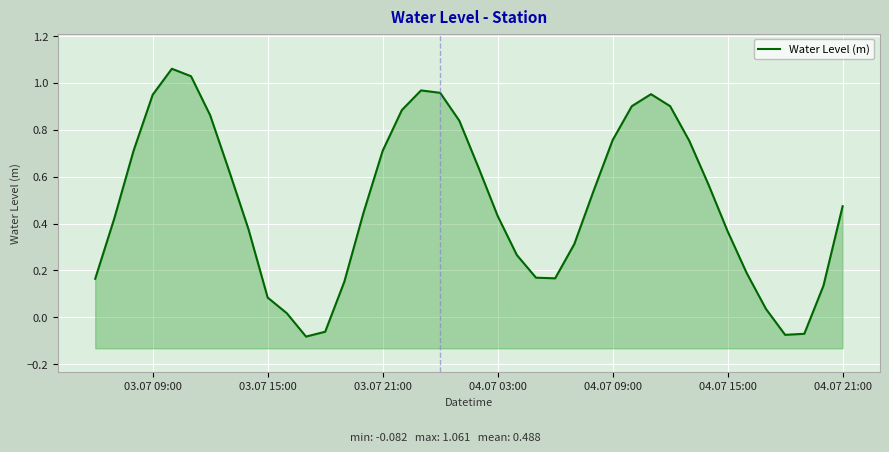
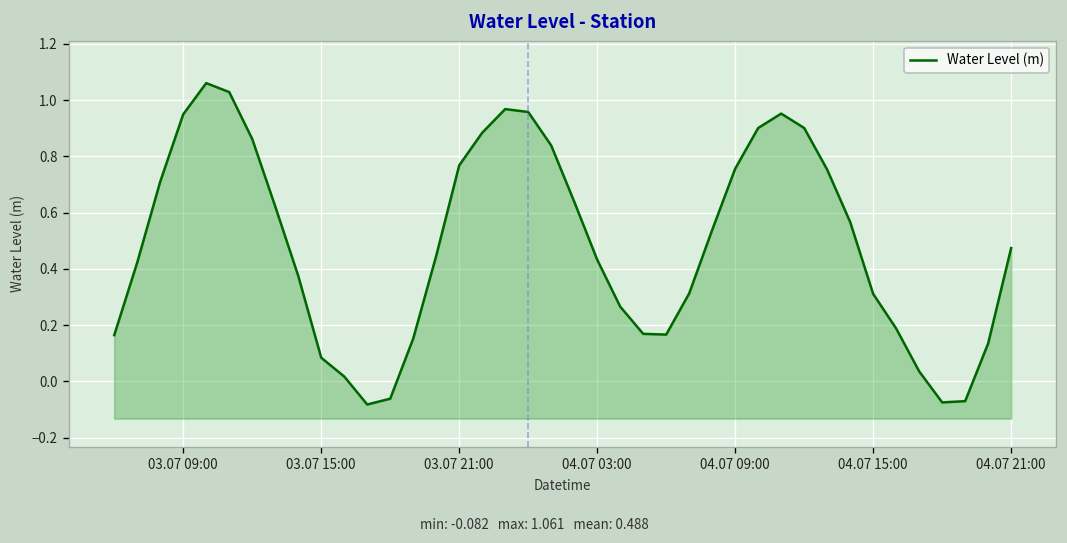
  {
    "03.07 09:00": 0.95,
    "03.07 15:00": 0.08,
-   "03.07 21:00": 0.71,
+   "03.07 21:00": 0.77,
    "04.07 03:00": 0.43,
    "04.07 09:00": 0.76,
-   "04.07 15:00": 0.37,
+   "04.07 15:00": 0.31,
    "04.07 21:00": 0.47
  }
